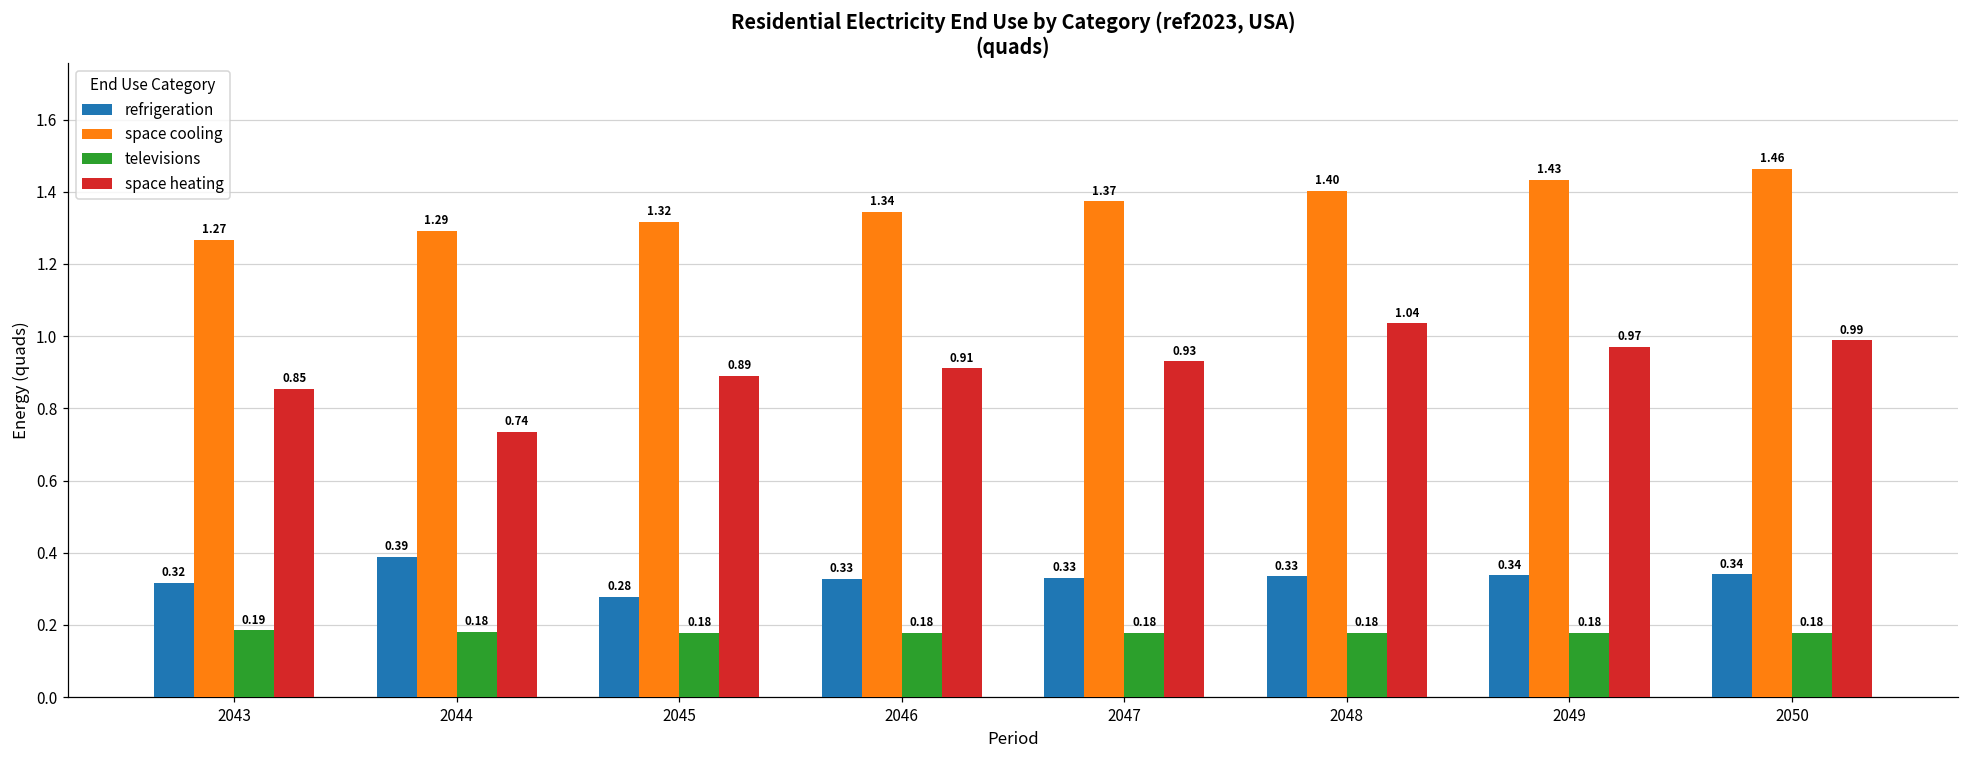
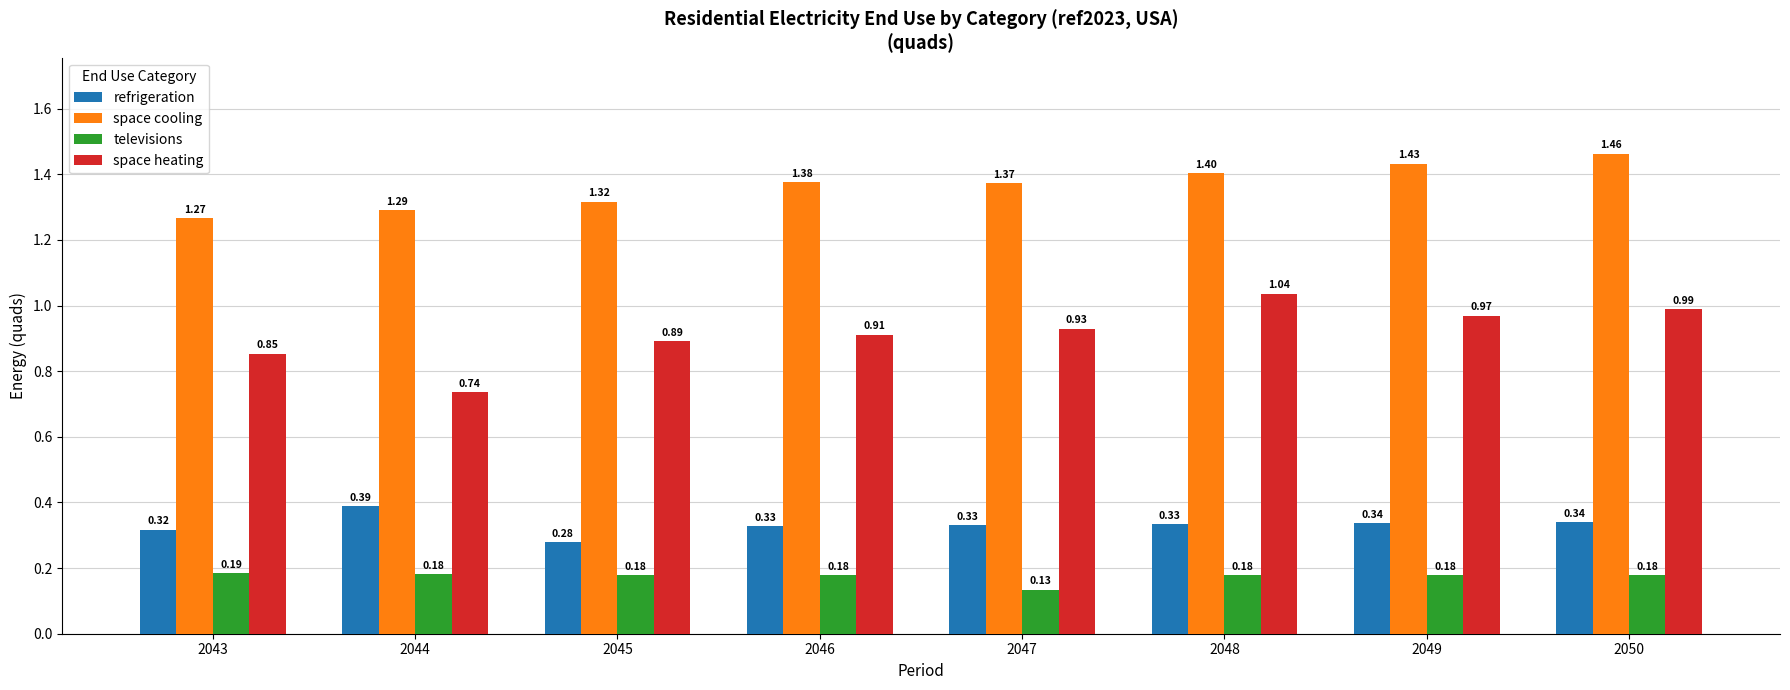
  {
    "refrigeration": {
      "2043": 0.32,
      "2044": 0.39,
      "2045": 0.28,
      "2046": 0.33,
      "2047": 0.33,
      "2048": 0.33,
      "2049": 0.34,
      "2050": 0.34
    },
    "space cooling": {
      "2043": 1.27,
      "2044": 1.29,
      "2045": 1.32,
-     "2046": 1.34,
+     "2046": 1.38,
      "2047": 1.37,
      "2048": 1.40,
      "2049": 1.43,
      "2050": 1.46
    },
    "televisions": {
      "2043": 0.19,
      "2044": 0.18,
      "2045": 0.18,
      "2046": 0.18,
-     "2047": 0.18,
+     "2047": 0.13,
      "2048": 0.18,
      "2049": 0.18,
      "2050": 0.18
    },
    "space heating": {
      "2043": 0.85,
      "2044": 0.74,
      "2045": 0.89,
      "2046": 0.91,
      "2047": 0.93,
      "2048": 1.04,
      "2049": 0.97,
      "2050": 0.99
    }
  }
